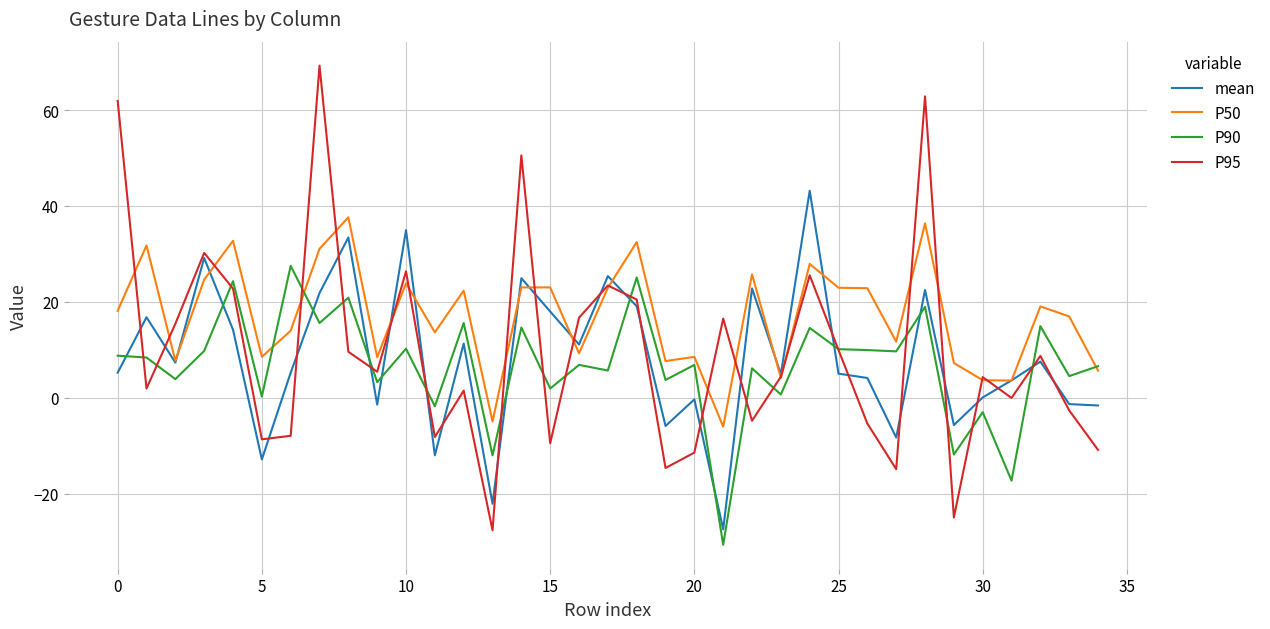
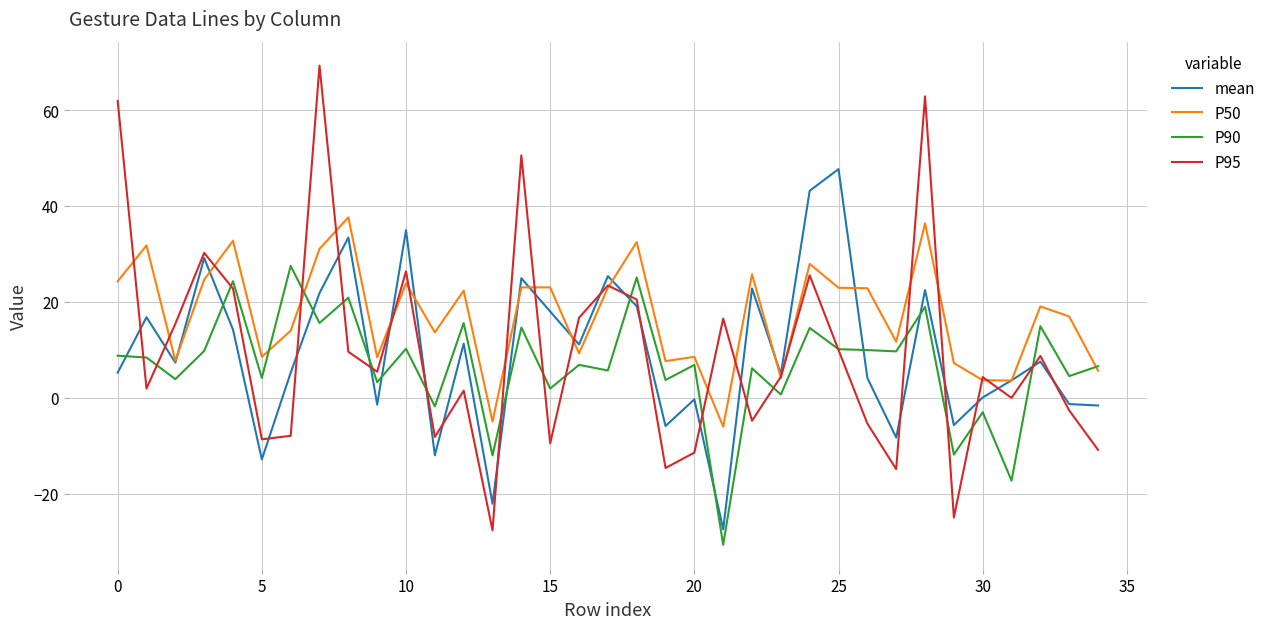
  {
    "mean": {
      "0": 5,
      "5": -13,
      "10": 35,
      "15": 18,
      "20": 0,
-     "25": 5,
+     "25": 48,
      "30": 0
    },
    "P50": {
-     "0": 18,
+     "0": 24,
      "5": 9,
      "10": 24,
      "15": 23,
      "20": 9,
      "25": 23,
      "30": 4
    },
    "P90": {
      "0": 9,
-     "5": 0,
+     "5": 4,
      "10": 10,
      "15": 2,
      "20": 7,
      "30": -3
    },
    "P95": {
      "0": 62,
      "5": -9,
      "10": 26,
      "15": -10,
      "20": -11,
      "30": 4
    }
  }
